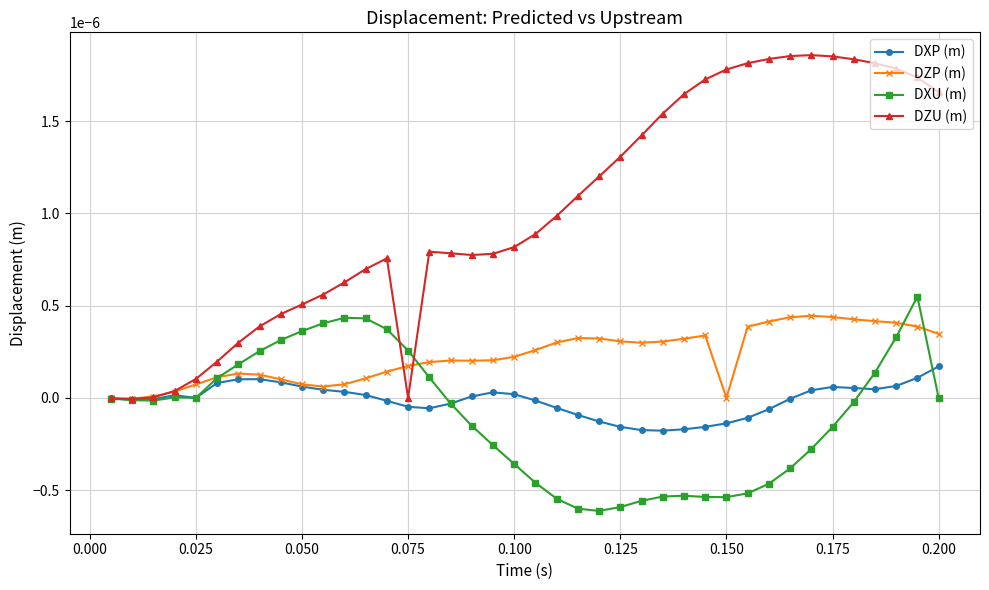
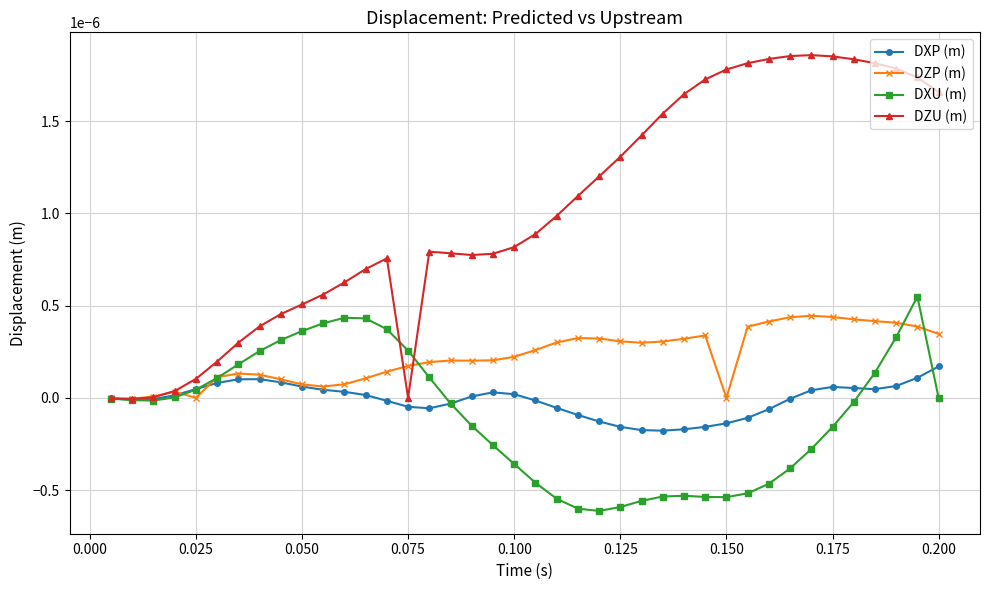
  {
    "DXP (m)": {
-     "0.025": 0.00000000,
+     "0.025": 0.00000005,
      "0.075": -0.00000005,
      "0.100": 0.00000002,
      "0.125": -0.00000016,
      "0.150": -0.00000014,
      "0.175": 0.00000006,
      "0.200": 0.00000017
    },
    "DZP (m)": {
-     "0.025": 0.0000001,
+     "0.025": 0.0000000,
      "0.075": 0.00000017,
      "0.100": 0.00000022,
      "0.125": 0.0000003,
      "0.150": 0.0000000,
      "0.175": 0.00000044,
      "0.200": 0.00000035
    },
    "DXU (m)": {
-     "0.025": 0.00000000,
+     "0.025": 0.00000004,
      "0.050": 0.00000036,
      "0.075": 0.00000026,
      "0.100": -0.00000036,
      "0.125": -0.00000059,
      "0.150": -0.00000054,
      "0.175": -0.00000016,
      "0.200": 0.00000000
    },
    "DZU (m)": {
      "0.025": 0.00000010,
      "0.050": 0.00000051,
      "0.075": 0.00000000,
      "0.100": 0.00000082,
      "0.125": 0.00000131,
      "0.150": 0.00000178,
      "0.175": 0.00000185
    }
  }
